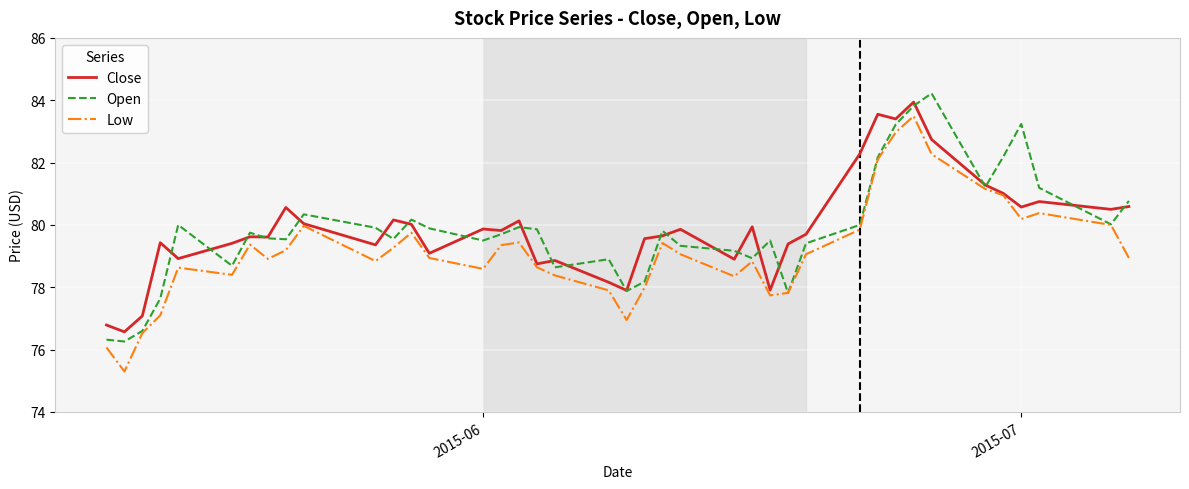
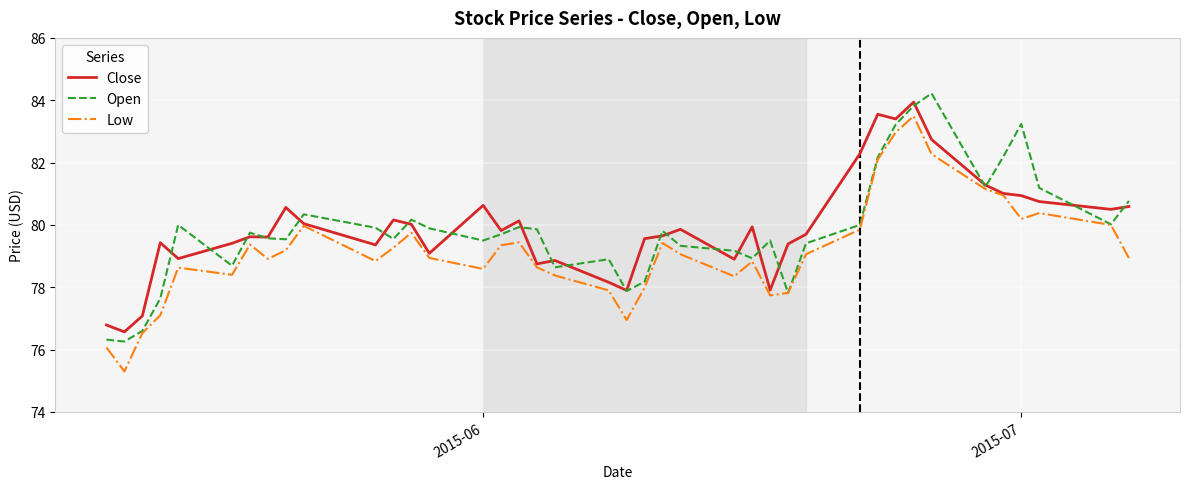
  {
    "Close": {
-     "2015-06": 79.9,
-     "2015-07": 80.6
+     "2015-06": 80.6,
+     "2015-07": 80.9
    },
    "Open": {
      "2015-06": 79.5,
      "2015-07": 83.2
    },
    "Low": {
      "2015-06": 78.6,
      "2015-07": 80.2
    }
  }
